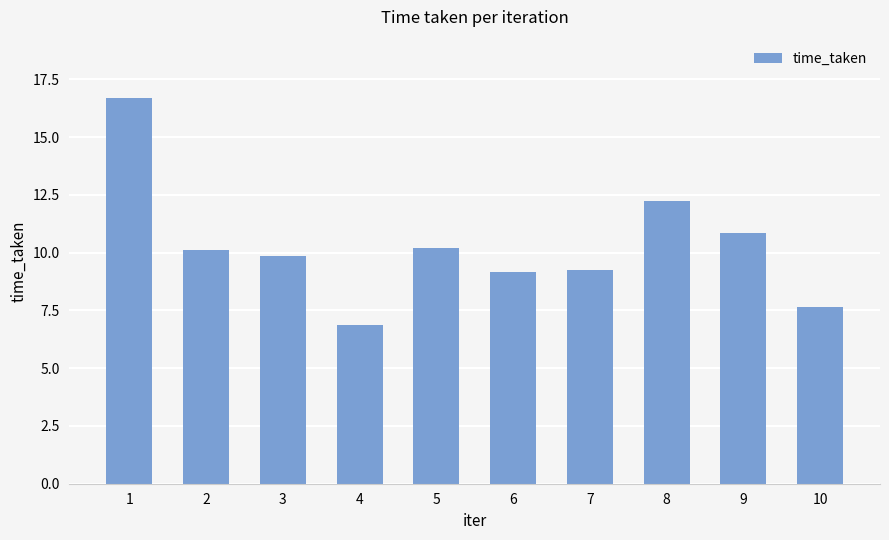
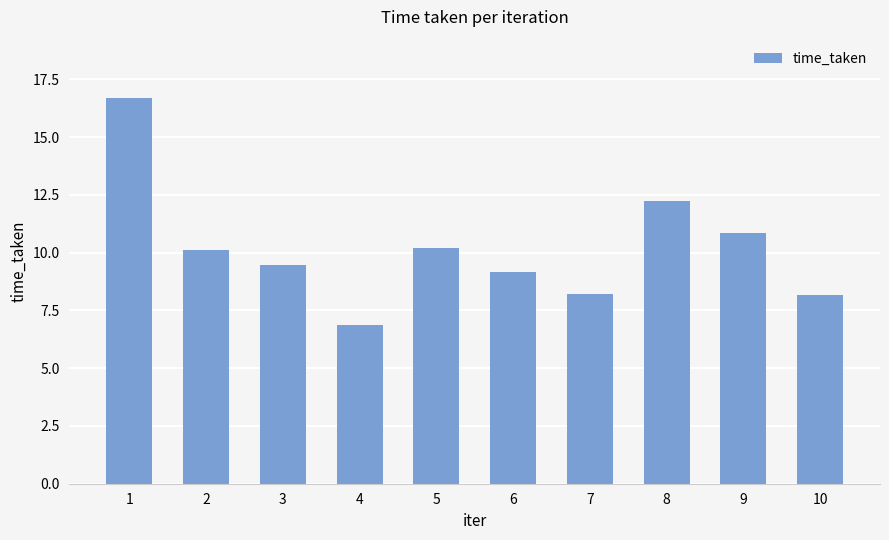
  {
    "1": 16.7,
    "2": 10.1,
-   "3": 9.9,
+   "3": 9.5,
    "4": 6.8,
    "5": 10.2,
    "6": 9.1,
-   "7": 9.3,
+   "7": 8.2,
    "8": 12.2,
    "9": 10.8,
-   "10": 7.6
+   "10": 8.2
  }
